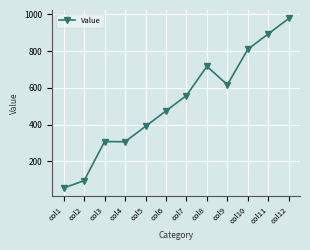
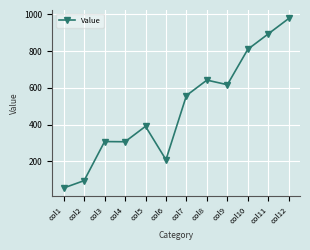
  {
    "col1": 50,
    "col2": 90,
    "col3": 310,
    "col4": 310,
    "col5": 390,
-   "col6": 470,
+   "col6": 210,
    "col7": 560,
-   "col8": 720,
+   "col8": 640,
    "col9": 620,
    "col10": 810,
    "col11": 890,
    "col12": 980
  }
